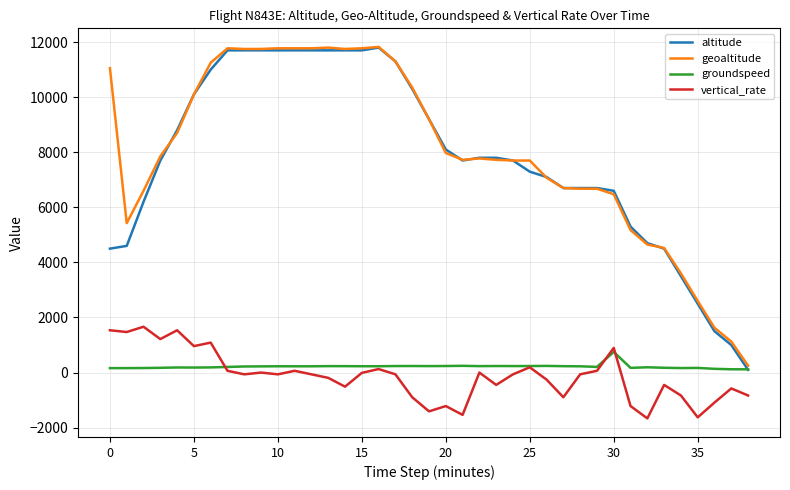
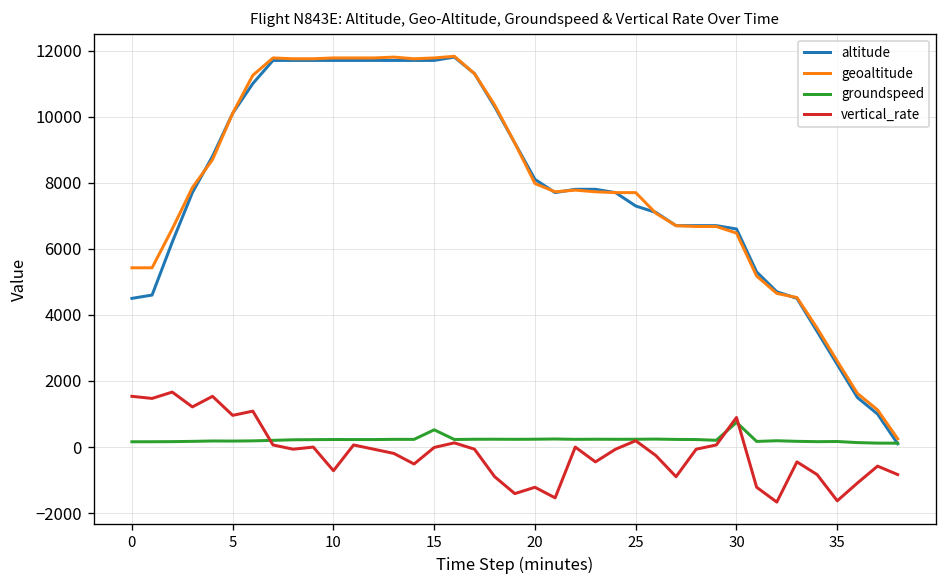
  {
    "altitude": {
      "0": 4500,
      "20": 8100,
      "25": 7300,
      "30": 6600,
      "35": 2500
    },
    "geoaltitude": {
-     "0": 11100,
+     "0": 5400,
      "20": 8000,
      "25": 7700,
      "30": 6500,
      "35": 2600
    },
    "groundspeed": {
      "0": 200,
      "5": 200,
      "10": 200,
-     "15": 200,
+     "15": 500,
      "20": 200,
      "30": 700,
      "35": 200
    },
    "vertical_rate": {
      "0": 1500,
      "5": 1000,
-     "10": -100,
+     "10": -700,
      "15": 0,
      "20": -1200,
      "30": 900,
      "35": -1600
    }
  }
